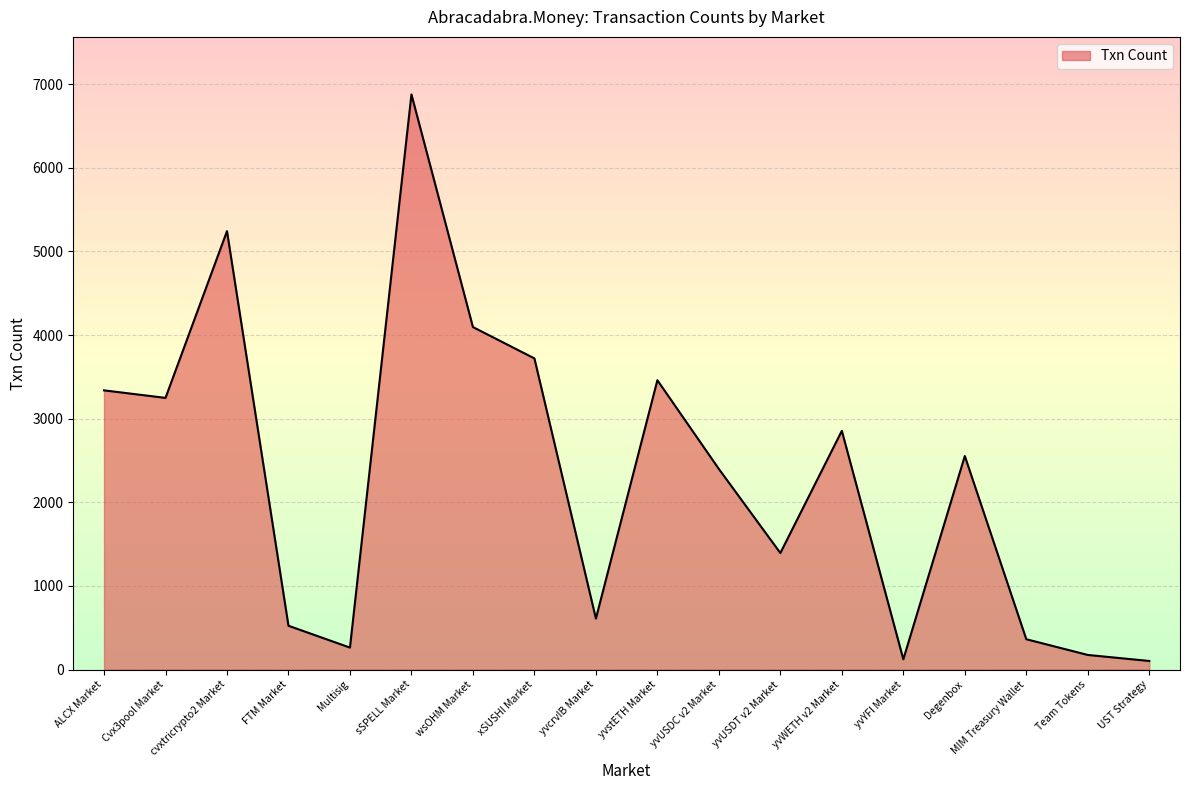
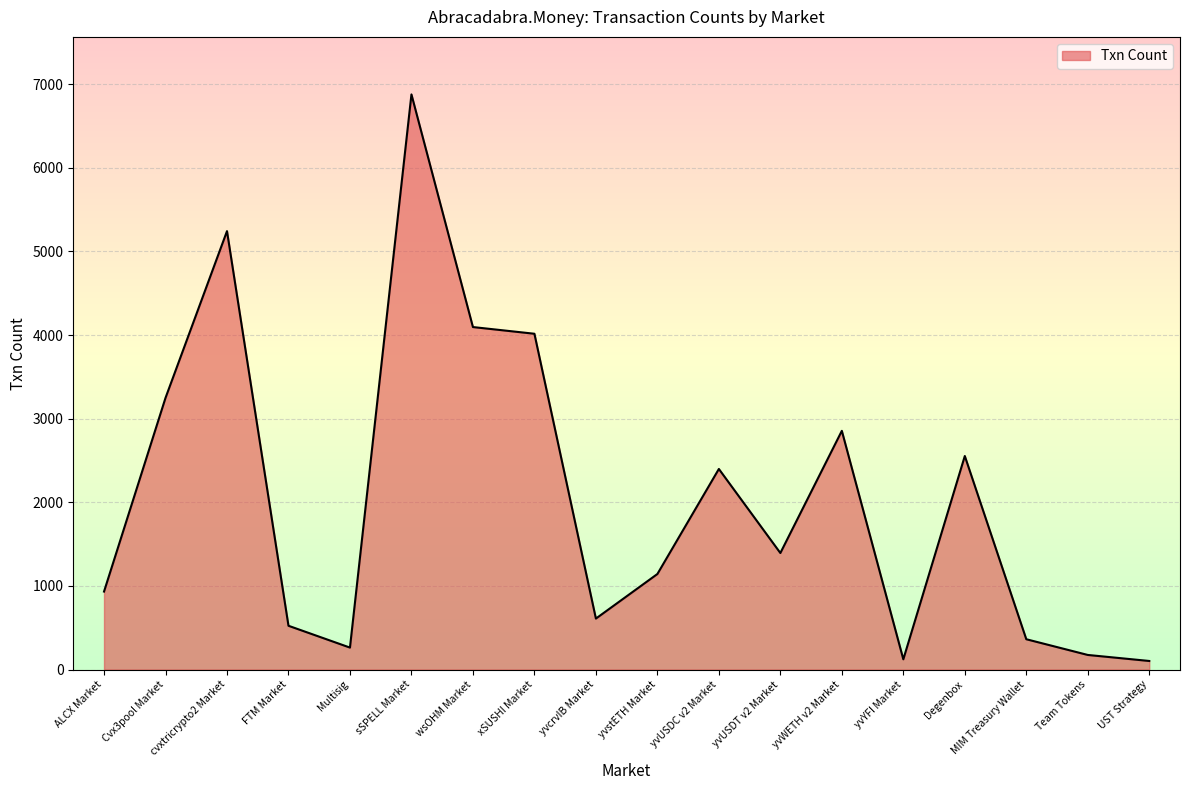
  {
-   "ALCX Market": 3300,
+   "ALCX Market": 900,
    "Cvx3pool Market": 3200,
    "cvxtricrypto2 Market": 5200,
    "FTM Market": 500,
    "Multisig": 300,
    "sSPELL Market": 6900,
    "wsOHM Market": 4100,
-   "xSUSHI Market": 3700,
+   "xSUSHI Market": 4000,
    "yvcrvIB Market": 600,
-   "yvstETH Market": 3500,
+   "yvstETH Market": 1100,
    "yvUSDC v2 Market": 2400,
    "yvUSDT v2 Market": 1400,
    "yvWETH v2 Market": 2900,
    "yvYFI Market": 100,
    "Degenbox": 2600,
    "MIM Treasury Wallet": 400,
    "Team Tokens": 200,
    "UST Strategy": 100
  }
